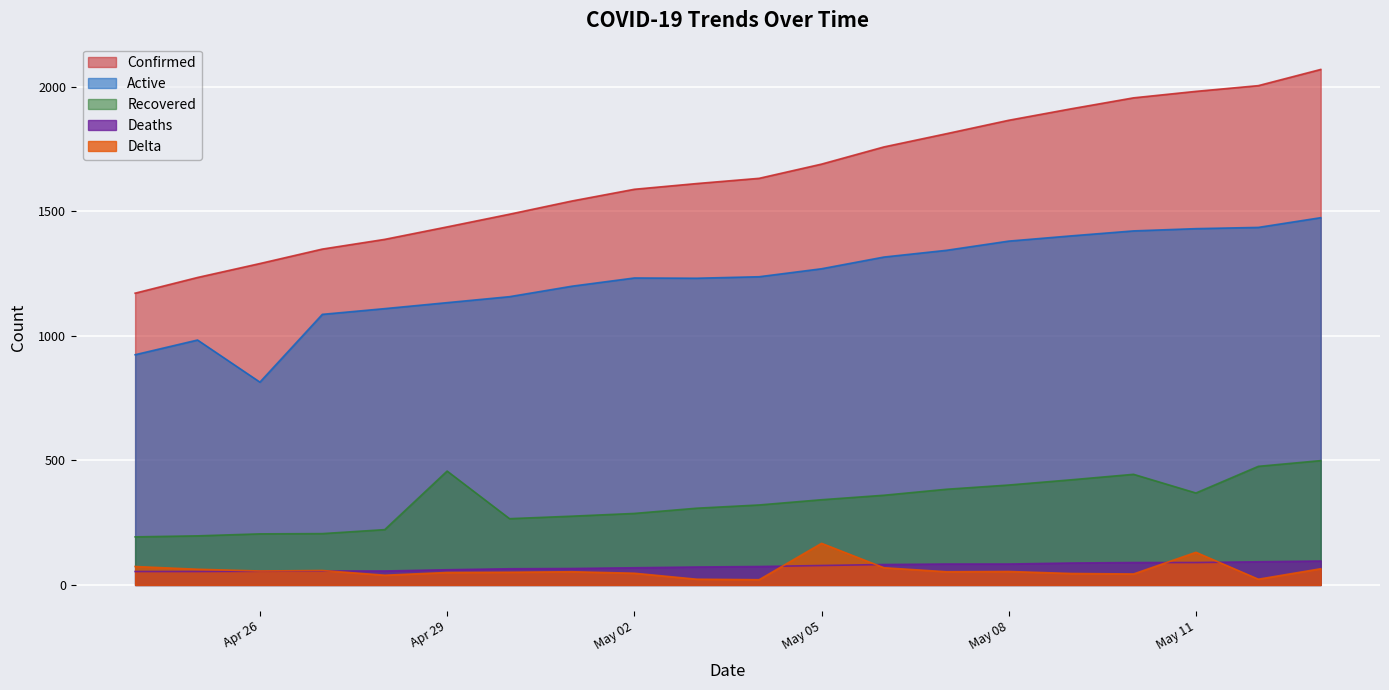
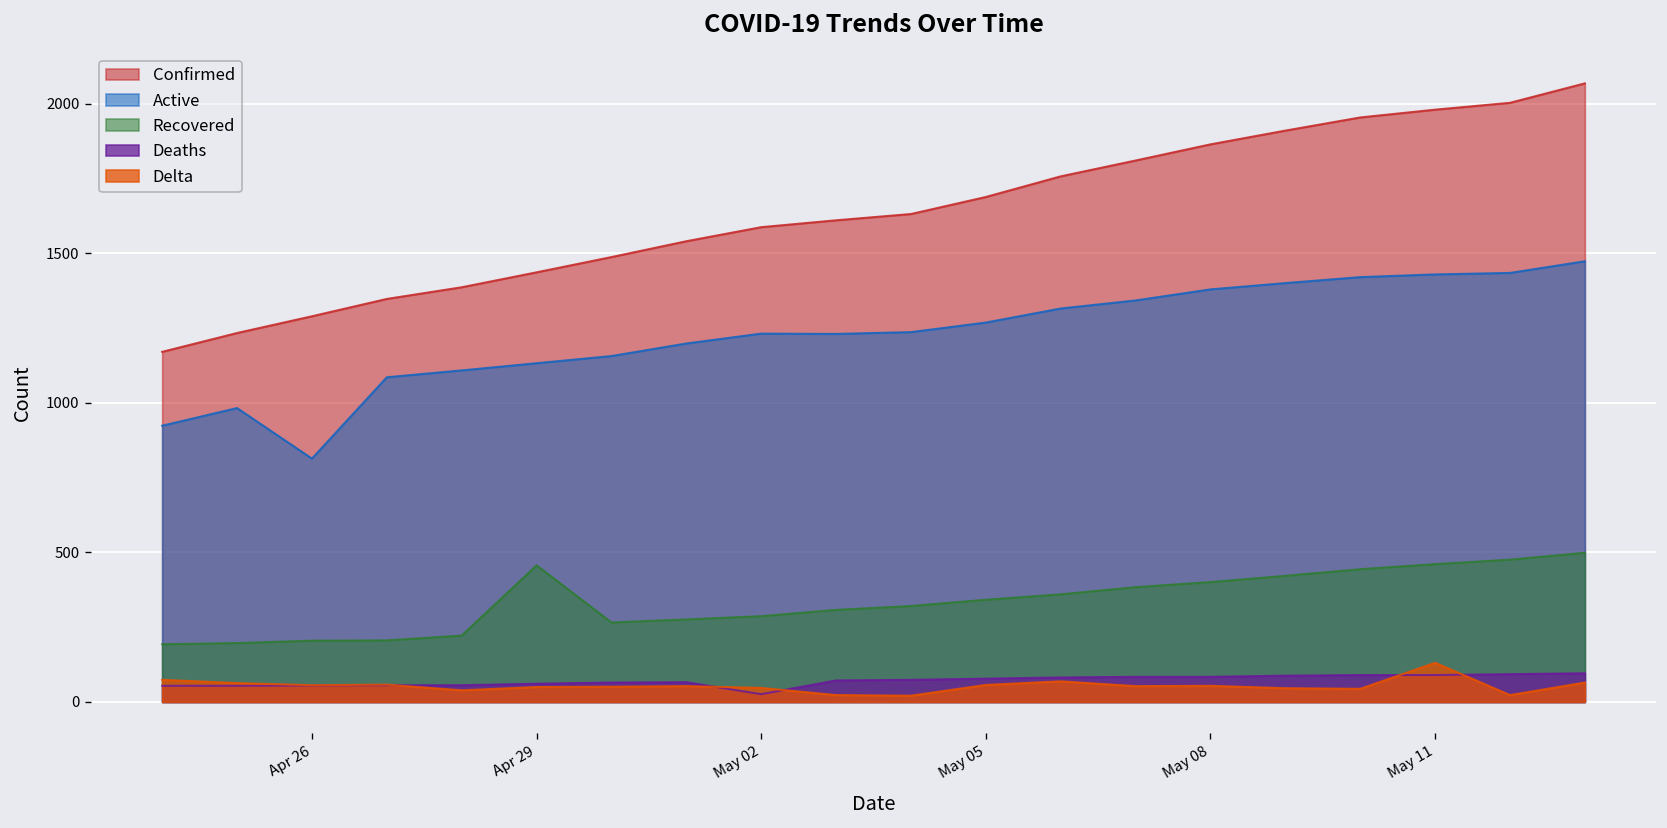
  {
    "Confirmed": {
      "Apr 26": 1290,
      "Apr 29": 1440,
      "May 02": 1590,
      "May 05": 1690,
      "May 08": 1870,
      "May 11": 1980
    },
    "Active": {
      "Apr 26": 810,
      "Apr 29": 1130,
      "May 02": 1230,
      "May 05": 1270,
      "May 08": 1380,
      "May 11": 1430
    },
    "Recovered": {
      "Apr 26": 210,
      "Apr 29": 460,
      "May 02": 290,
      "May 05": 340,
      "May 08": 400,
-     "May 11": 370
+     "May 11": 460
    },
    "Deaths": {
      "Apr 29": 60,
-     "May 02": 70,
+     "May 02": 30,
      "May 05": 80,
      "May 08": 80,
      "May 11": 90
    },
    "Delta": {
      "Apr 29": 50,
      "May 02": 50,
-     "May 05": 170,
+     "May 05": 60,
      "May 08": 50,
      "May 11": 130
    }
  }
